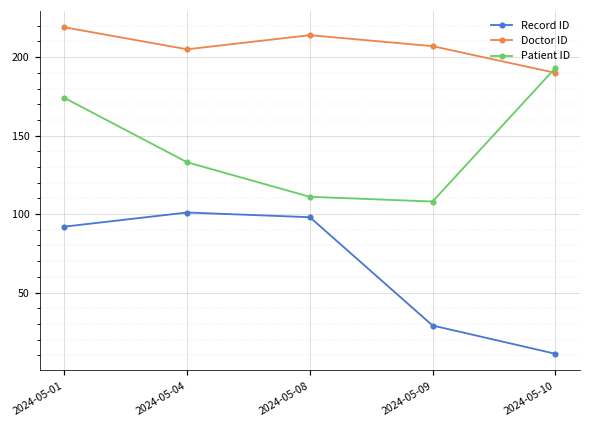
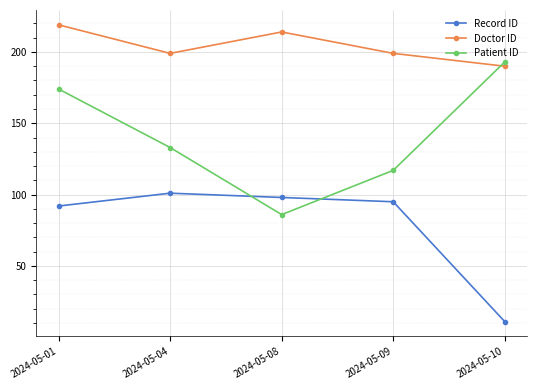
  {
    "Record ID": {
      "2024-05-01": 92,
      "2024-05-04": 101,
      "2024-05-08": 98,
-     "2024-05-09": 29,
+     "2024-05-09": 95,
      "2024-05-10": 11
    },
    "Doctor ID": {
      "2024-05-01": 219,
-     "2024-05-04": 205,
+     "2024-05-04": 199,
      "2024-05-08": 214,
-     "2024-05-09": 207,
+     "2024-05-09": 199,
      "2024-05-10": 190
    },
    "Patient ID": {
      "2024-05-01": 174,
      "2024-05-04": 133,
-     "2024-05-08": 111,
-     "2024-05-09": 108,
+     "2024-05-08": 86,
+     "2024-05-09": 117,
      "2024-05-10": 193
    }
  }
